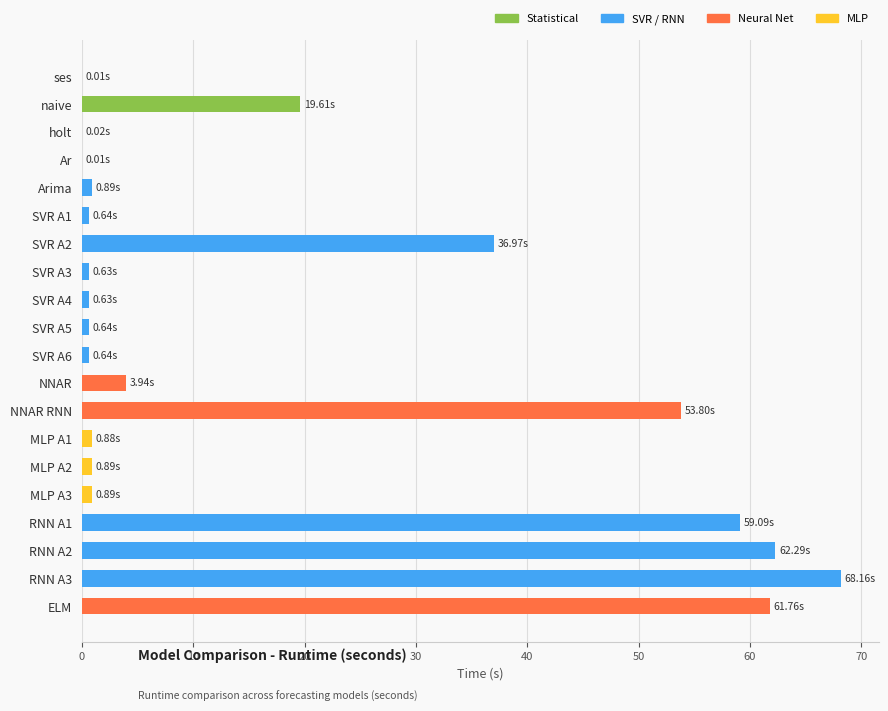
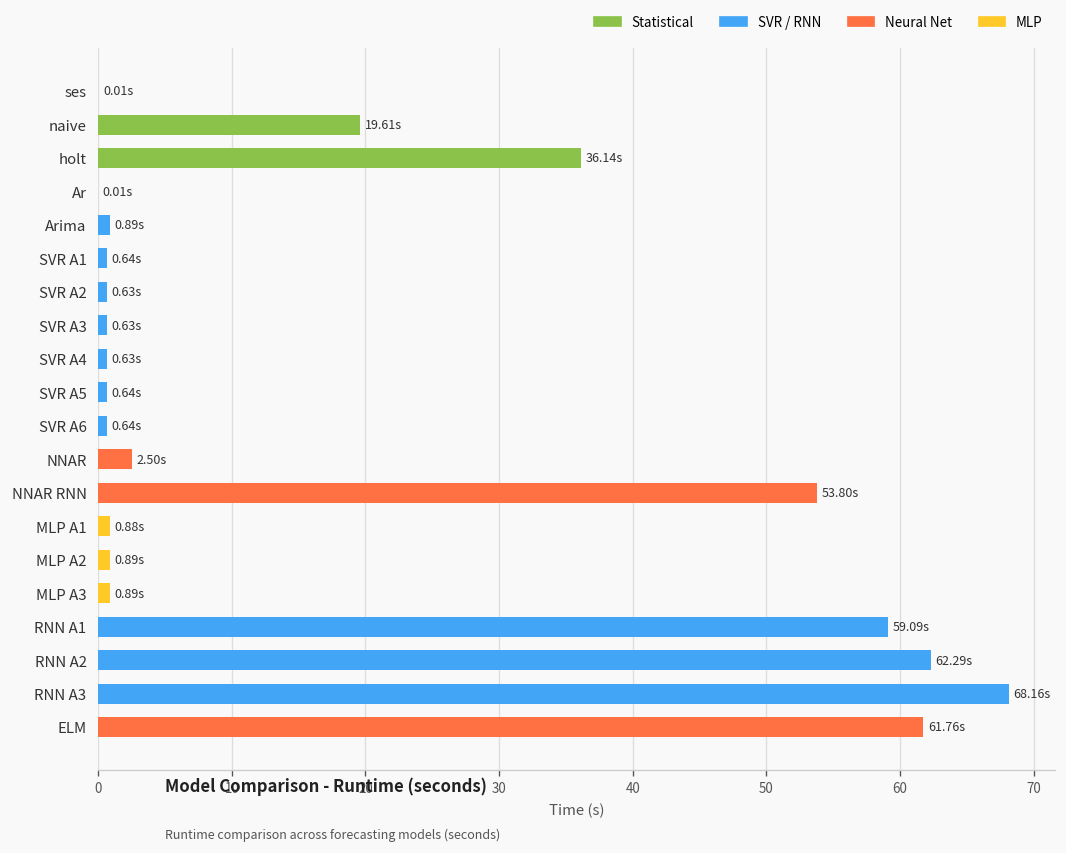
  {
    "ses": "0.01s",
    "naive": "19.61s",
-   "holt": "0.02s",
+   "holt": "36.14s",
    "Ar": "0.01s",
    "Arima": "0.89s",
    "SVR A1": "0.64s",
-   "SVR A2": "36.97s",
+   "SVR A2": "0.63s",
    "SVR A3": "0.63s",
    "SVR A4": "0.63s",
    "SVR A5": "0.64s",
    "SVR A6": "0.64s",
-   "NNAR": "3.94s",
+   "NNAR": "2.50s",
    "NNAR RNN": "53.80s",
    "MLP A1": "0.88s",
    "MLP A2": "0.89s",
    "MLP A3": "0.89s",
    "RNN A1": "59.09s",
    "RNN A2": "62.29s",
    "RNN A3": "68.16s",
    "ELM": "61.76s"
  }
